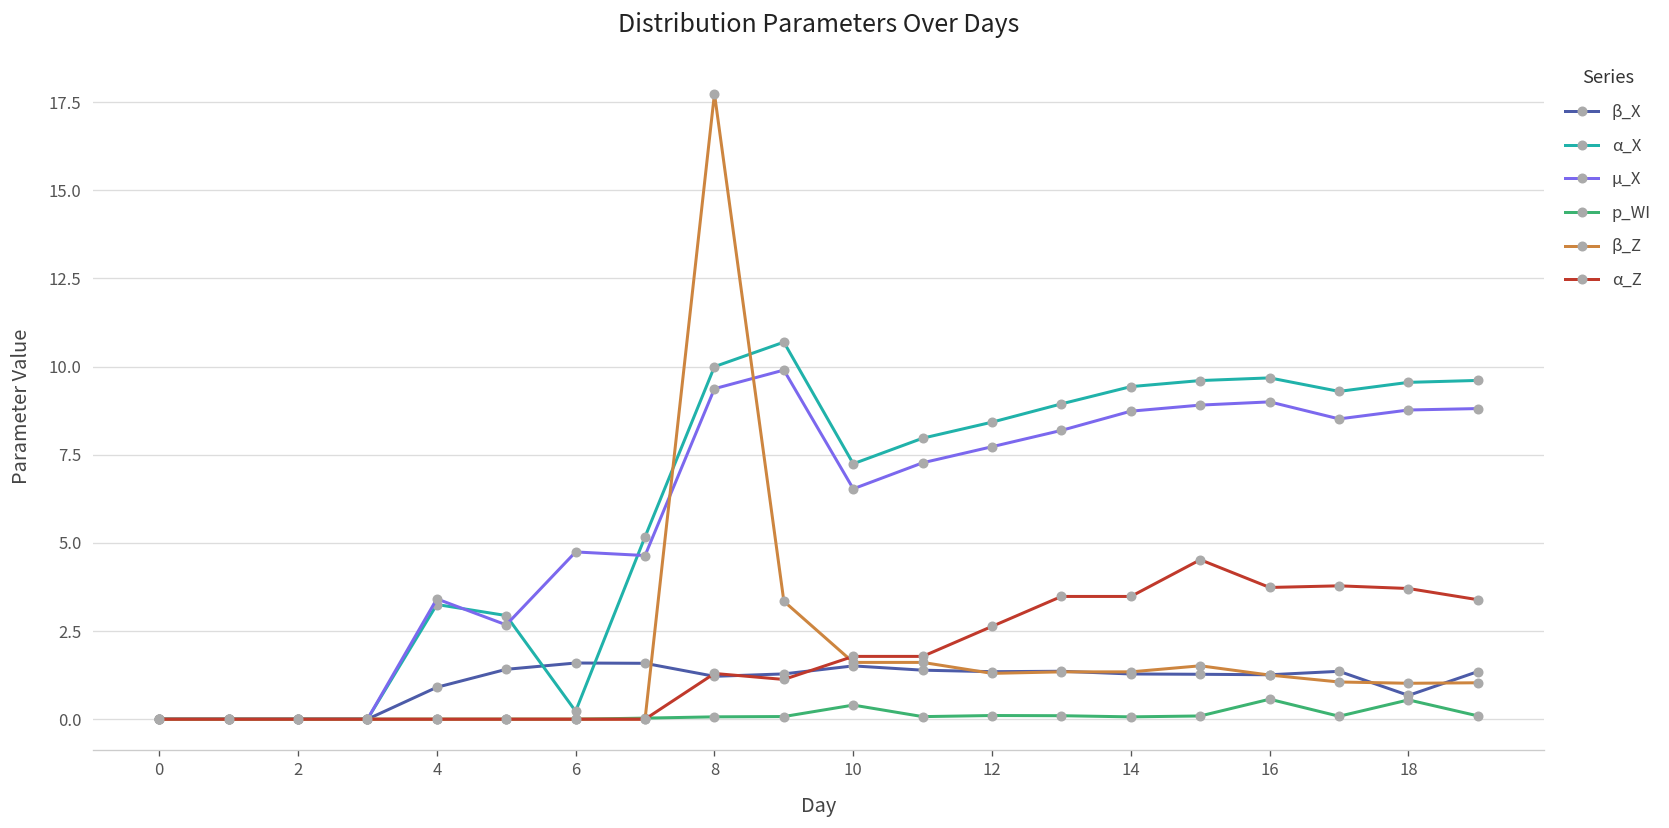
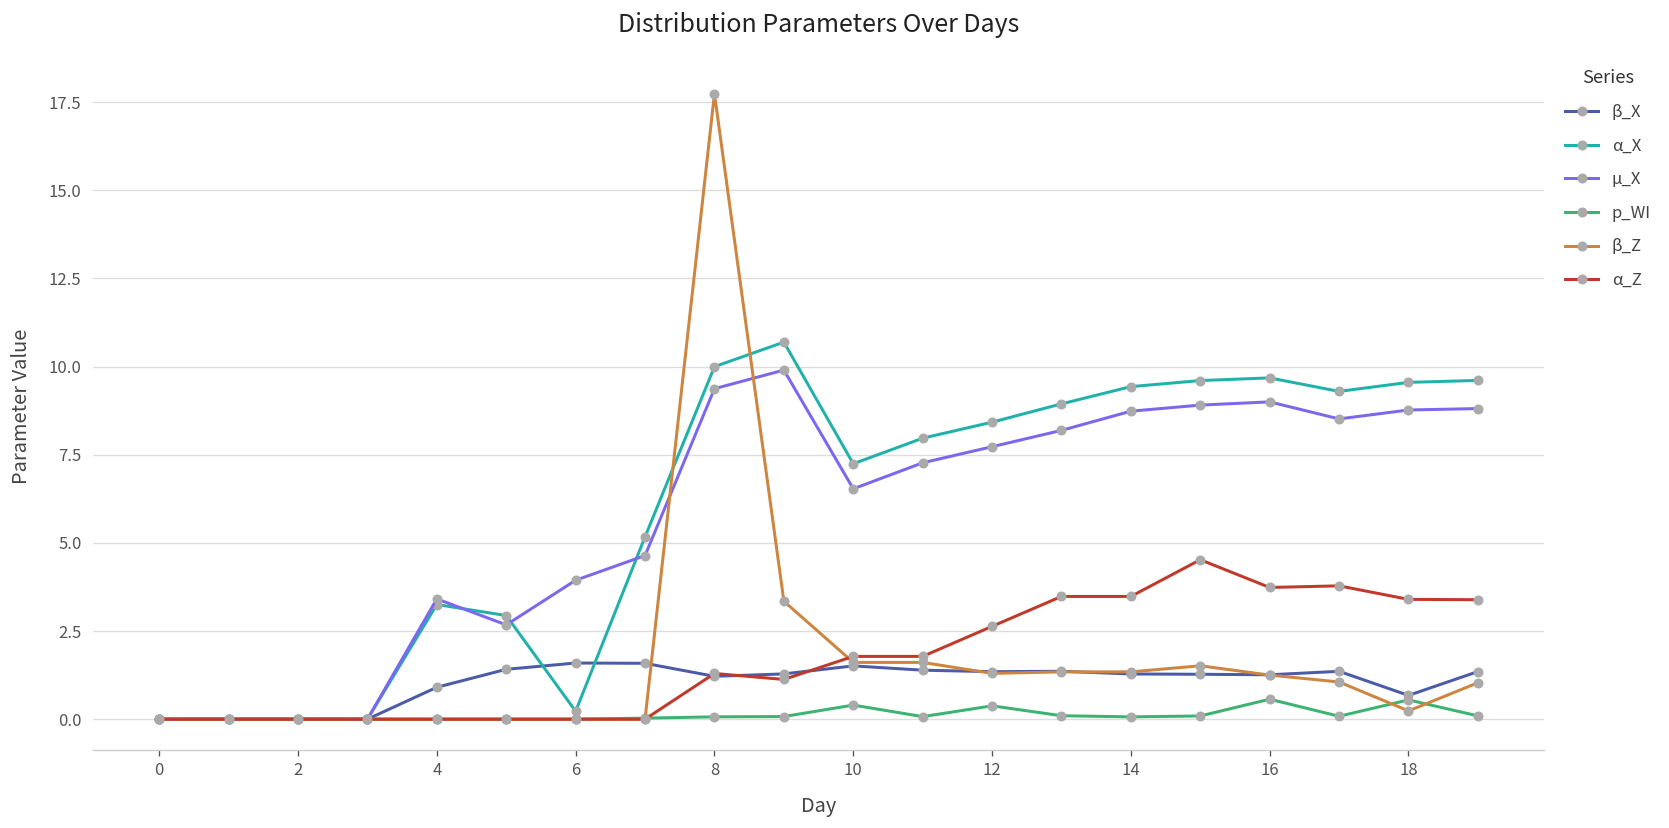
  {
    "β_X": {
      "4": 0.9,
      "6": 1.6,
      "10": 1.5,
      "18": 0.7
    },
    "α_X": {
      "4": 3.3,
      "6": 0.2,
      "8": 10.0,
      "10": 7.2,
      "12": 8.4,
      "14": 9.4,
      "16": 9.7,
      "18": 9.6
    },
    "µ_X": {
      "4": 3.4,
-     "6": 4.7,
+     "6": 3.9,
      "8": 9.4,
      "10": 6.5,
      "12": 7.7,
      "14": 8.7,
      "16": 9.0,
      "18": 8.8
    },
    "p_WI": {
      "8": 0.1,
      "10": 0.4,
-     "12": 0.1,
+     "12": 0.4,
      "14": 0.1,
      "16": 0.6,
      "18": 0.5
    },
    "β_Z": {
      "8": 17.7,
      "10": 1.6,
-     "18": 1.0
+     "18": 0.2
    },
    "α_Z": {
      "10": 1.8,
      "12": 2.6,
      "14": 3.5,
      "16": 3.7,
-     "18": 3.7
+     "18": 3.4
    }
  }
